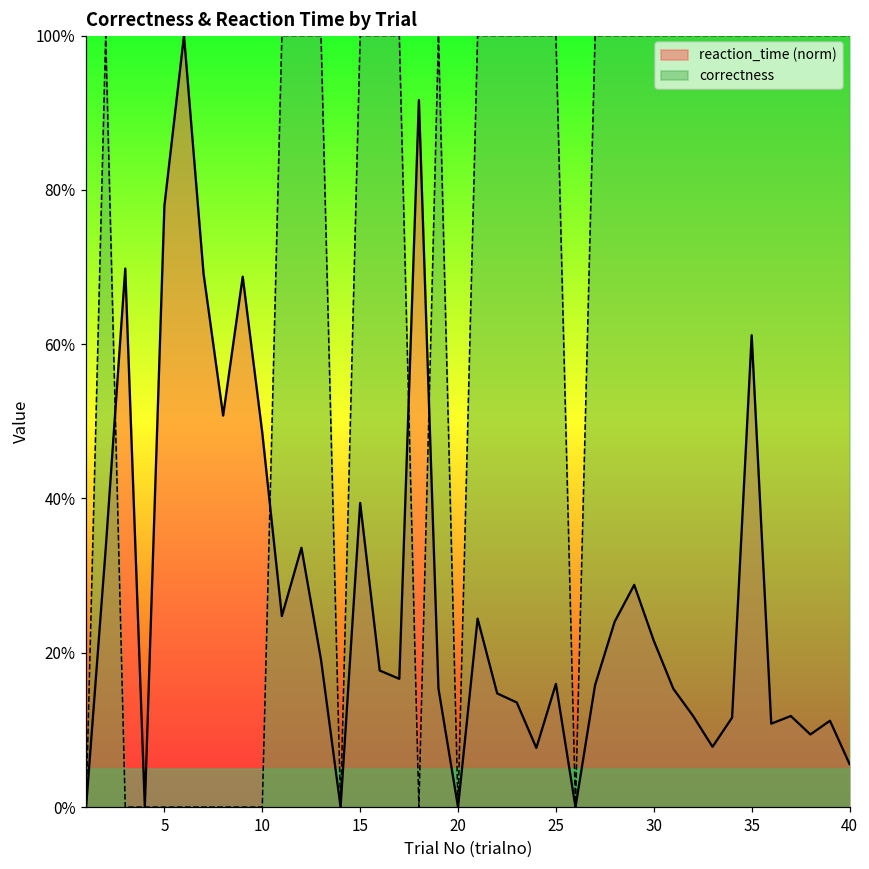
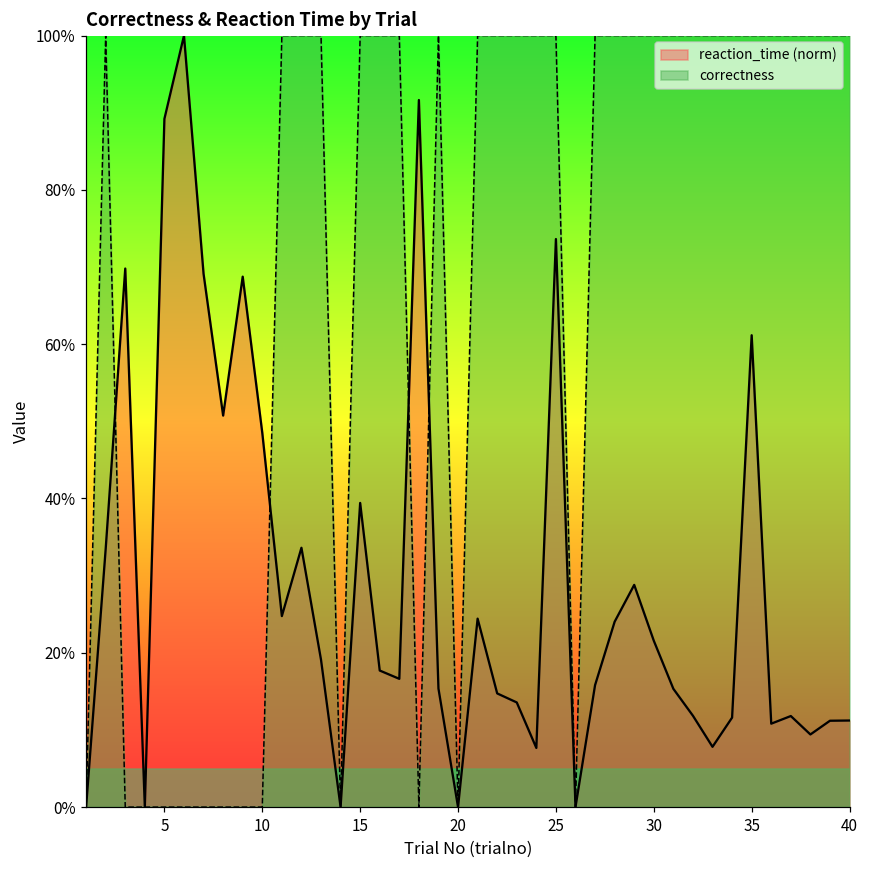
  {
    "reaction_time (norm)": {
-     "5": "78%",
+     "5": "89%",
      "10": "49%",
      "15": "39%",
-     "25": "16%",
+     "25": "74%",
      "30": "22%",
      "35": "61%",
-     "40": "6%"
+     "40": "11%"
    },
    "correctness": {
      "15": "100%",
      "25": "100%",
      "30": "100%",
      "35": "100%",
      "40": "100%"
    }
  }
